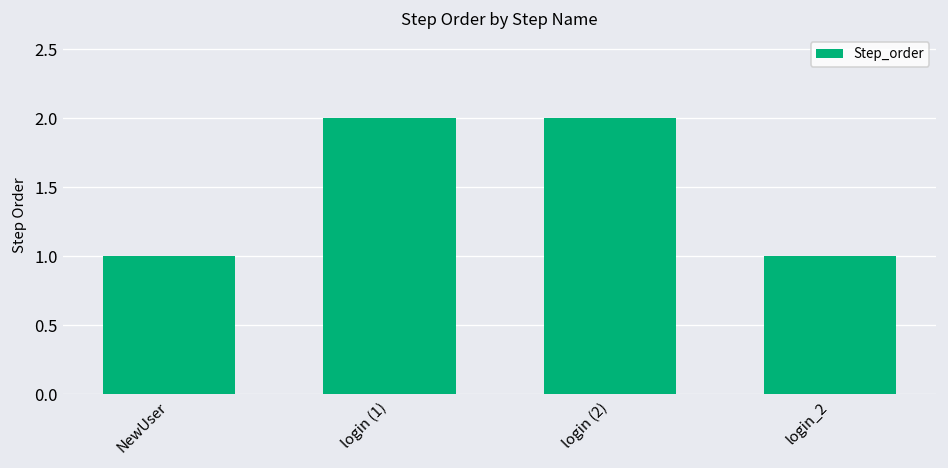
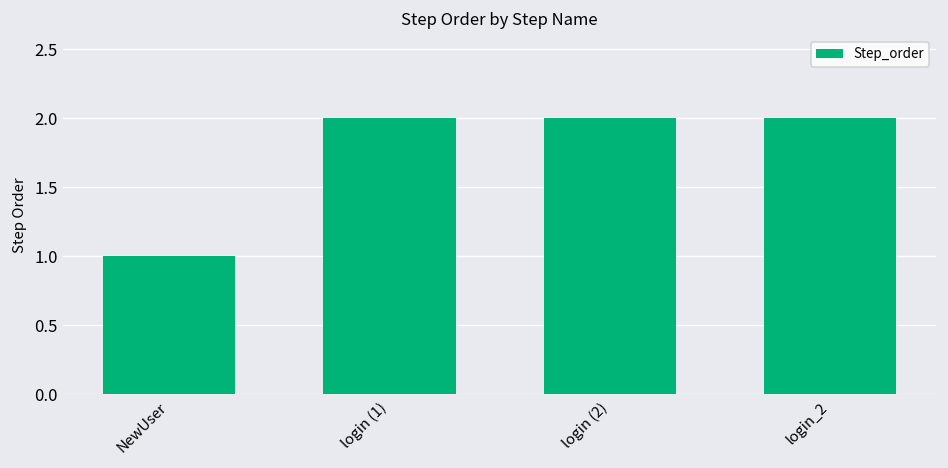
  {
    "NewUser": 1,
    "login (1)": 2,
    "login (2)": 2,
-   "login_2": 1
+   "login_2": 2
  }
